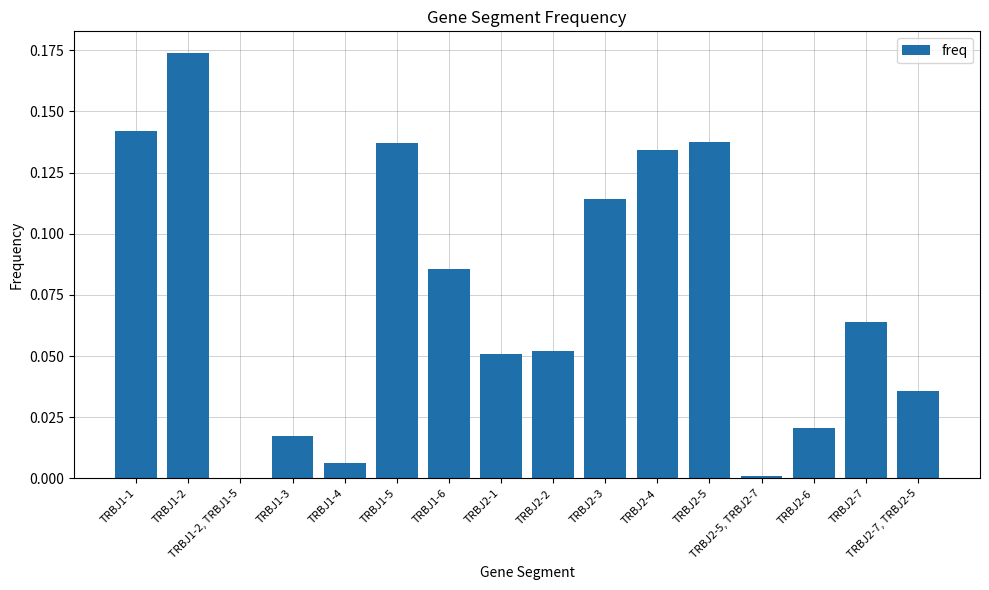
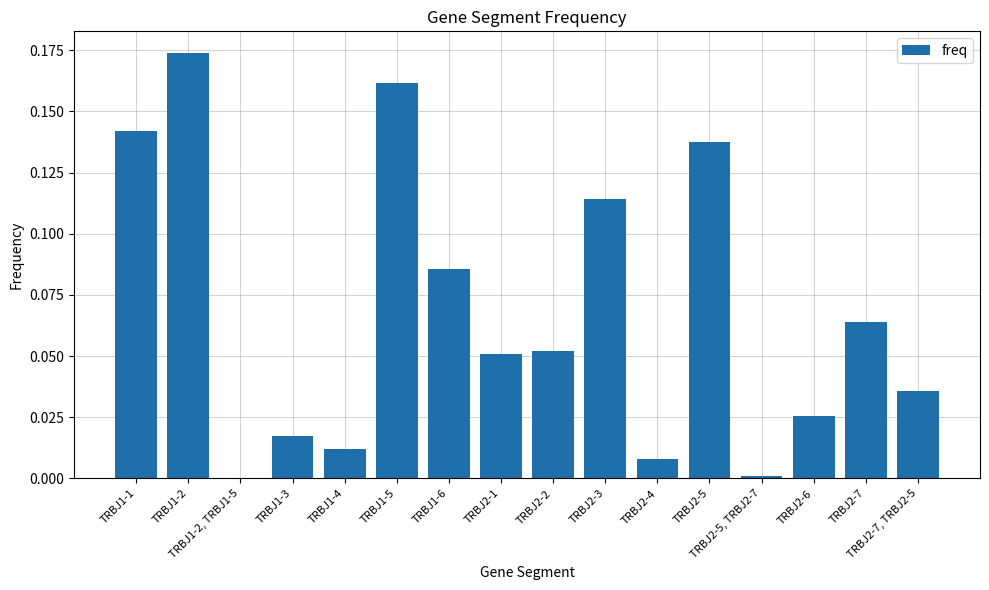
  {
    "TRBJ1-1": 0.142,
    "TRBJ1-2": 0.174,
    "TRBJ1-3": 0.017,
-   "TRBJ1-4": 0.006,
-   "TRBJ1-5": 0.137,
+   "TRBJ1-4": 0.012,
+   "TRBJ1-5": 0.161,
    "TRBJ1-6": 0.085,
    "TRBJ2-1": 0.051,
    "TRBJ2-2": 0.052,
    "TRBJ2-3": 0.114,
-   "TRBJ2-4": 0.134,
+   "TRBJ2-4": 0.008,
    "TRBJ2-5": 0.137,
    "TRBJ2-5, TRBJ2-7": 0.001,
-   "TRBJ2-6": 0.021,
+   "TRBJ2-6": 0.026,
    "TRBJ2-7": 0.064,
    "TRBJ2-7, TRBJ2-5": 0.036
  }
